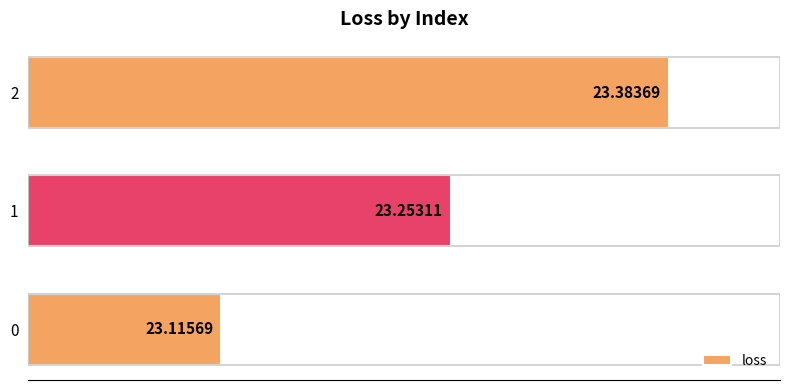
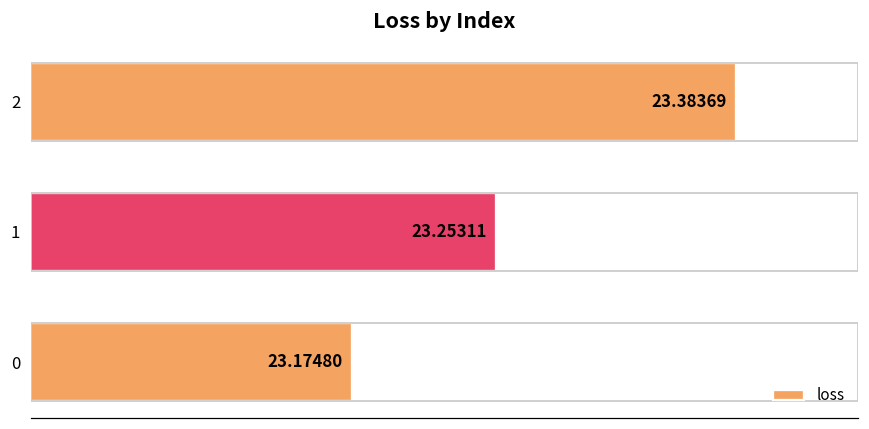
  {
    "2": 23.38369,
    "1": 23.25311,
-   "0": 23.11569
+   "0": 23.17480
  }
